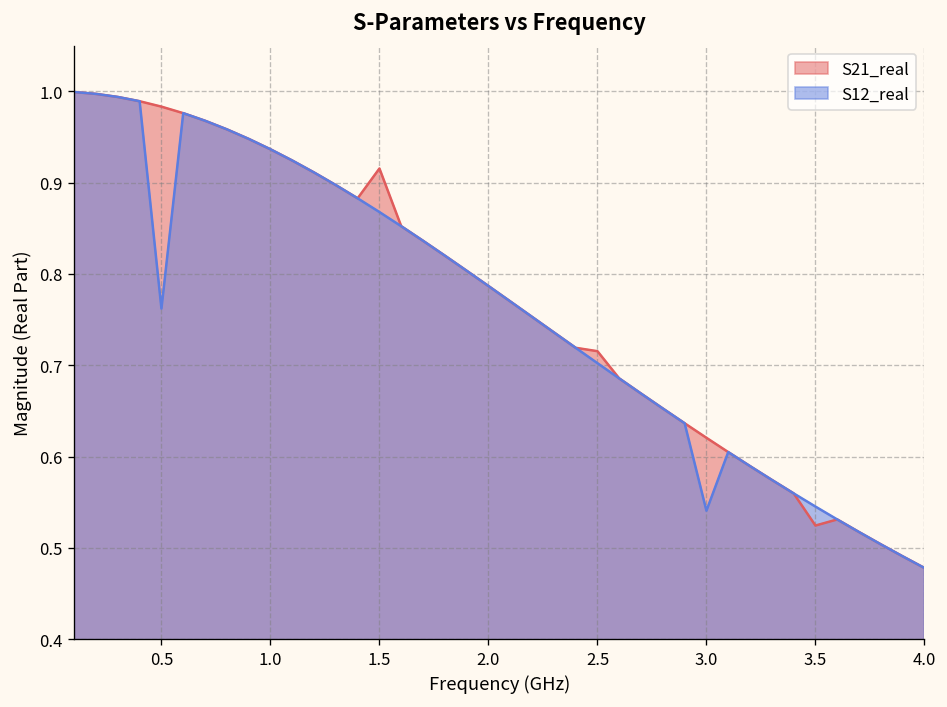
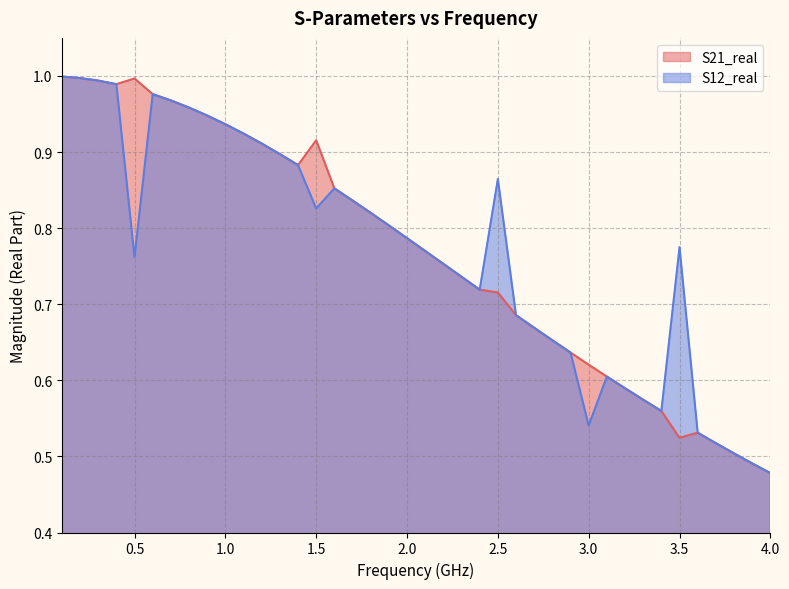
  {
    "S21_real": {
-     "0.5": 0.98,
+     "0.5": 1.00,
      "1.5": 0.92,
      "2.5": 0.72,
      "3.0": 0.62,
      "3.5": 0.52
    },
    "S12_real": {
      "0.5": 0.76,
-     "1.5": 0.87,
-     "2.5": 0.70,
+     "1.5": 0.83,
+     "2.5": 0.86,
      "3.0": 0.54,
-     "3.5": 0.55
+     "3.5": 0.78
    }
  }
